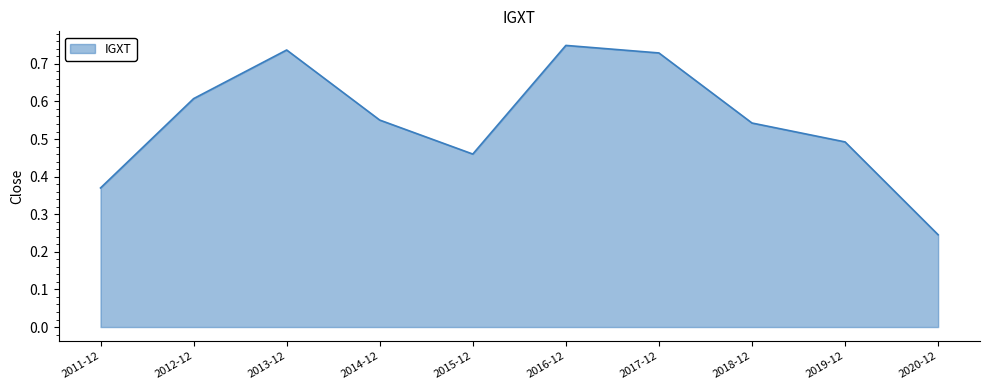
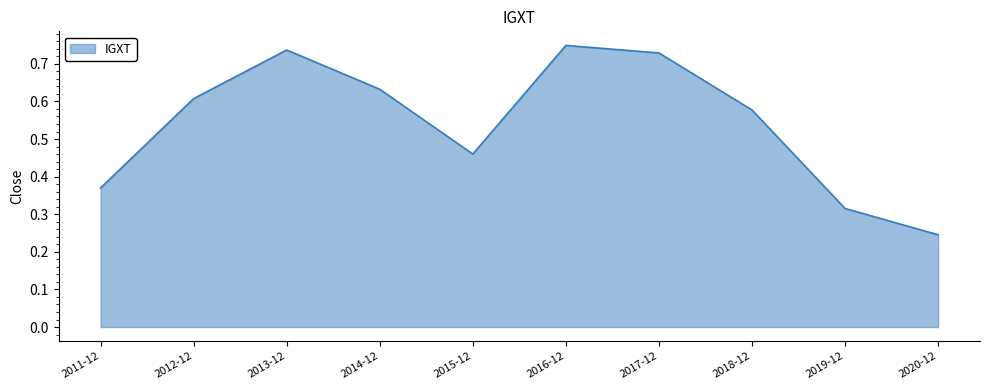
  {
    "2011-12": 0.37,
    "2012-12": 0.61,
    "2013-12": 0.74,
-   "2014-12": 0.55,
+   "2014-12": 0.63,
    "2015-12": 0.46,
    "2016-12": 0.75,
    "2017-12": 0.73,
-   "2018-12": 0.54,
-   "2019-12": 0.49,
+   "2018-12": 0.58,
+   "2019-12": 0.32,
    "2020-12": 0.25
  }
